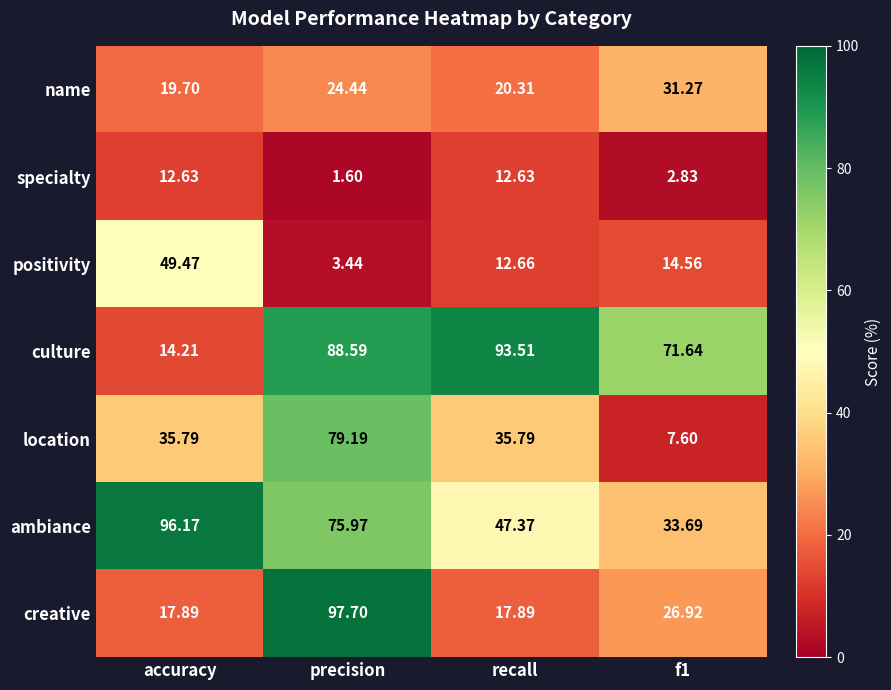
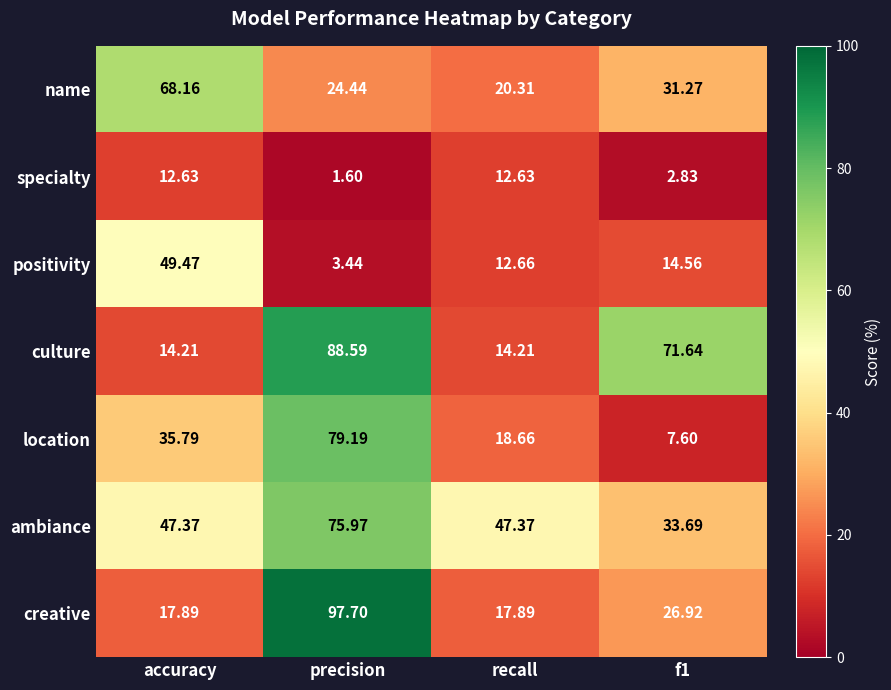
  {
    "name": {
-     "accuracy": 19.70,
+     "accuracy": 68.16,
      "precision": 24.44,
      "recall": 20.31,
      "f1": 31.27
    },
    "specialty": {
      "accuracy": 12.63,
      "precision": 1.60,
      "recall": 12.63,
      "f1": 2.83
    },
    "positivity": {
      "accuracy": 49.47,
      "precision": 3.44,
      "recall": 12.66,
      "f1": 14.56
    },
    "culture": {
      "accuracy": 14.21,
      "precision": 88.59,
-     "recall": 93.51,
+     "recall": 14.21,
      "f1": 71.64
    },
    "location": {
      "accuracy": 35.79,
      "precision": 79.19,
-     "recall": 35.79,
+     "recall": 18.66,
      "f1": 7.60
    },
    "ambiance": {
-     "accuracy": 96.17,
+     "accuracy": 47.37,
      "precision": 75.97,
      "recall": 47.37,
      "f1": 33.69
    },
    "creative": {
      "accuracy": 17.89,
      "precision": 97.70,
      "recall": 17.89,
      "f1": 26.92
    }
  }
